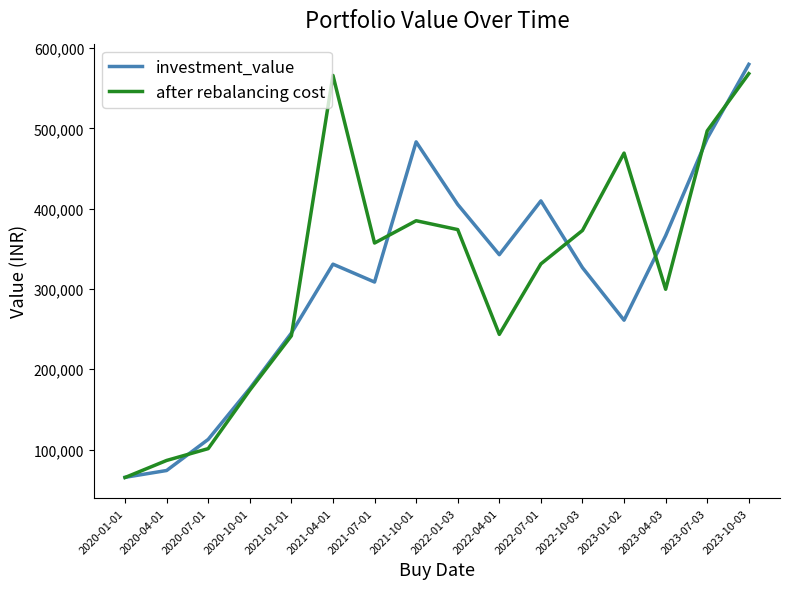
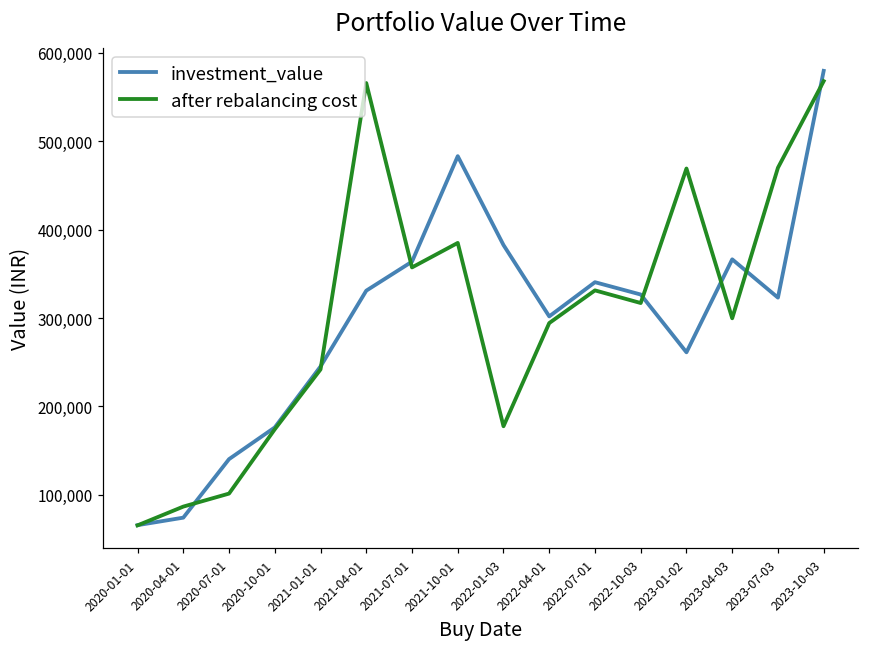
  {
    "investment_value": {
      "2020-04-01": "70,000",
-     "2020-07-01": "110,000",
+     "2020-07-01": "140,000",
      "2021-01-01": "250,000",
      "2021-04-01": "330,000",
-     "2021-07-01": "310,000",
+     "2021-07-01": "360,000",
      "2021-10-01": "480,000",
-     "2022-01-03": "410,000",
-     "2022-04-01": "340,000",
-     "2022-07-01": "410,000",
+     "2022-01-03": "380,000",
+     "2022-04-01": "300,000",
+     "2022-07-01": "340,000",
      "2022-10-03": "330,000",
      "2023-01-02": "260,000",
      "2023-04-03": "370,000",
-     "2023-07-03": "490,000",
+     "2023-07-03": "320,000",
      "2023-10-03": "580,000"
    },
    "after rebalancing cost": {
      "2020-04-01": "90,000",
      "2020-07-01": "100,000",
      "2021-01-01": "240,000",
      "2021-04-01": "570,000",
      "2021-07-01": "360,000",
      "2021-10-01": "380,000",
-     "2022-01-03": "370,000",
-     "2022-04-01": "240,000",
+     "2022-01-03": "180,000",
+     "2022-04-01": "290,000",
      "2022-07-01": "330,000",
-     "2022-10-03": "370,000",
+     "2022-10-03": "320,000",
      "2023-01-02": "470,000",
      "2023-04-03": "300,000",
-     "2023-07-03": "500,000",
+     "2023-07-03": "470,000",
      "2023-10-03": "570,000"
    }
  }
